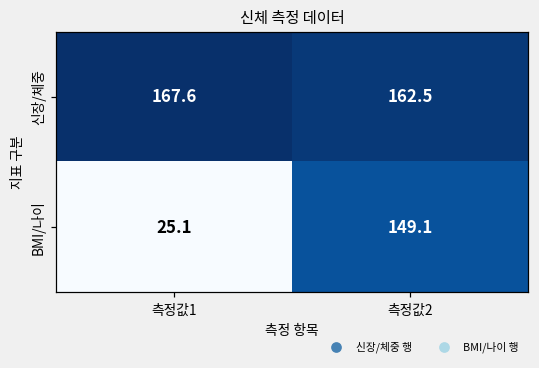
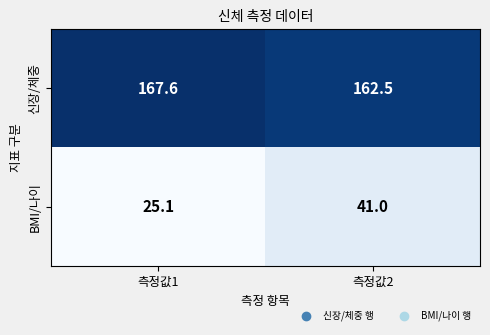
  {
    "신장/체중": {
      "측정값1": 167.6,
      "측정값2": 162.5
    },
    "BMI/나이": {
      "측정값1": 25.1,
-     "측정값2": 149.1
+     "측정값2": 41.0
    }
  }
